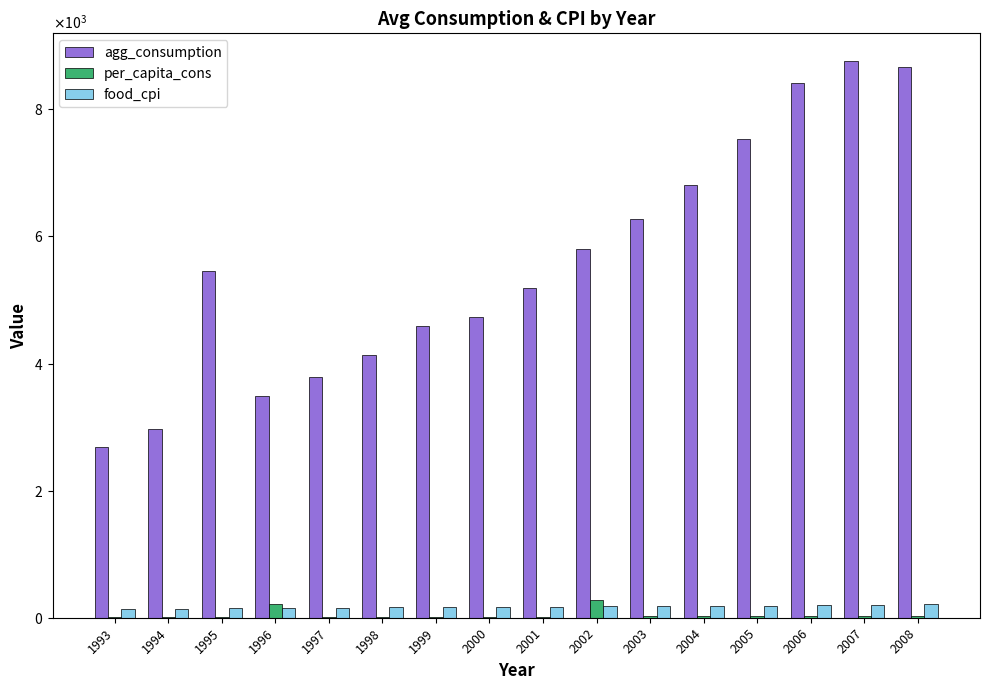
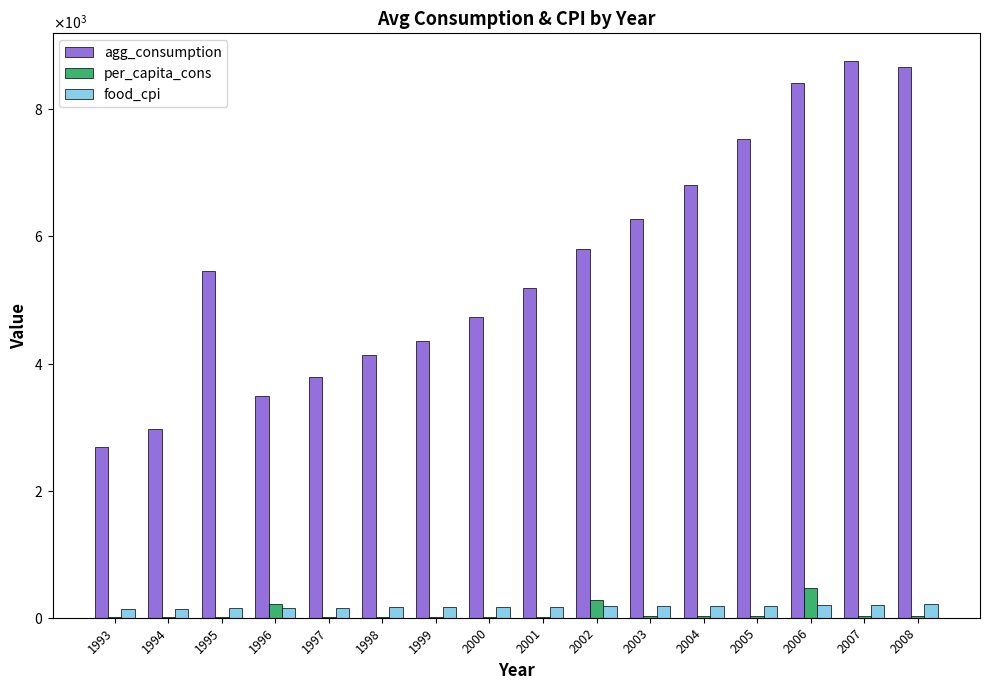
  {
    "agg_consumption": {
      "1993": 2700,
      "1994": 3000,
      "1995": 5500,
      "1996": 3500,
      "1997": 3800,
      "1998": 4100,
-     "1999": 4600,
+     "1999": 4300,
      "2000": 4700,
      "2001": 5200,
      "2002": 5800,
      "2003": 6300,
      "2004": 6800,
      "2005": 7500,
      "2006": 8400,
      "2007": 8800,
      "2008": 8700
    },
    "per_capita_cons": {
      "1996": 200,
      "2002": 300,
-     "2006": 0
+     "2006": 500
    },
    "food_cpi": {
      "1993": 100,
      "1994": 100,
      "1995": 100,
      "1996": 200,
      "1997": 200,
      "1998": 200,
      "1999": 200,
      "2000": 200,
      "2001": 200,
      "2002": 200,
      "2003": 200,
      "2004": 200,
      "2005": 200,
      "2006": 200,
      "2007": 200,
      "2008": 200
    }
  }
